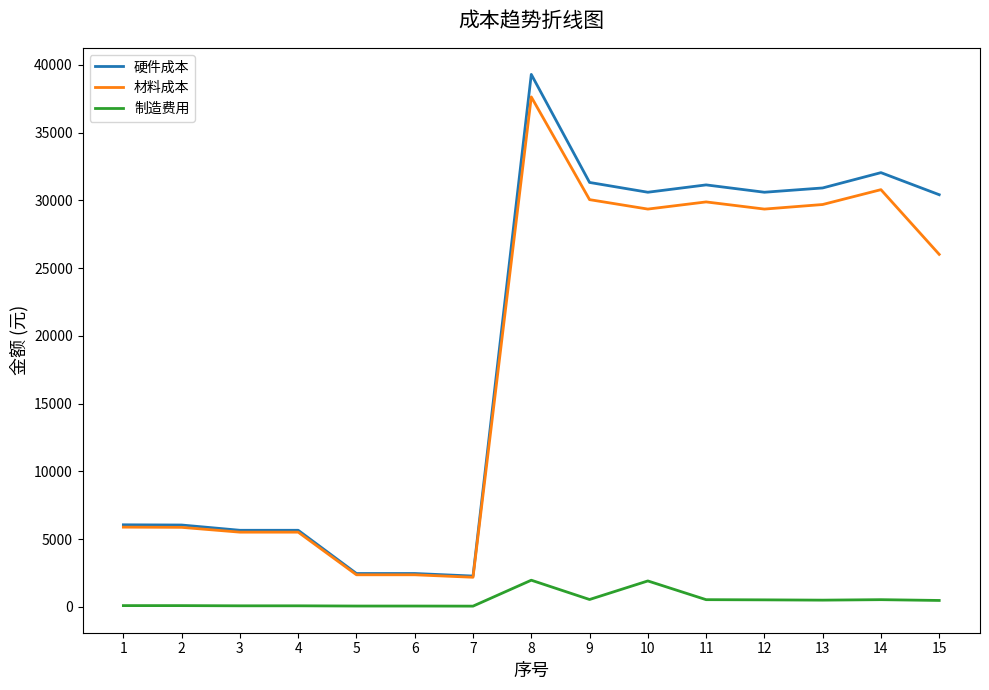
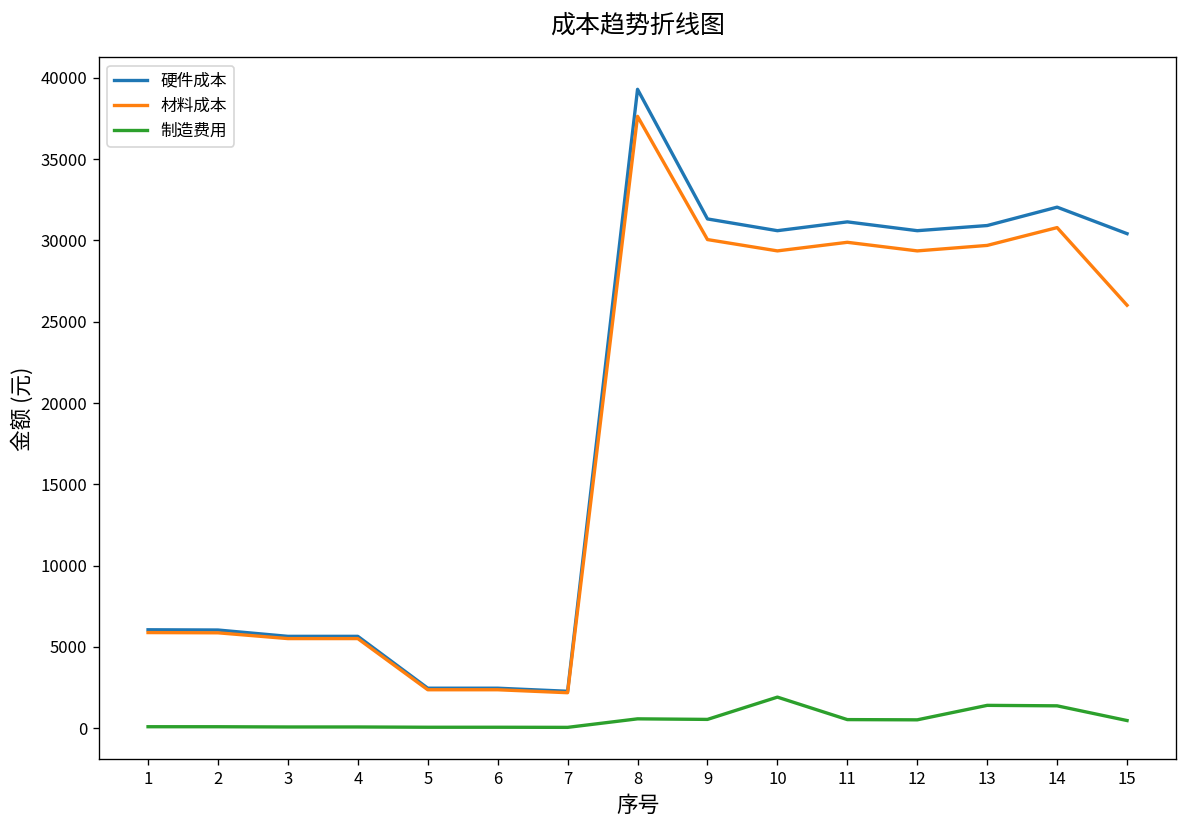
  {
    "硬件成本": {
      "8": 39300,
      "9": 31300,
      "10": 30600,
      "11": 31100,
      "12": 30600,
      "13": 30900,
      "14": 32000,
      "15": 30400
    },
    "材料成本": {
      "8": 37600,
      "9": 30100,
      "10": 29400,
      "11": 29900,
      "12": 29400,
      "13": 29700,
      "14": 30800,
      "15": 26000
    },
    "制造费用": {
      "1": 100,
      "2": 100,
      "3": 100,
      "4": 100,
      "5": 100,
      "6": 100,
      "7": 0,
-     "8": 2000,
+     "8": 600,
      "9": 500,
      "10": 1900,
      "11": 500,
      "12": 500,
-     "13": 500,
-     "14": 500,
+     "13": 1400,
+     "14": 1400,
      "15": 500
    }
  }
